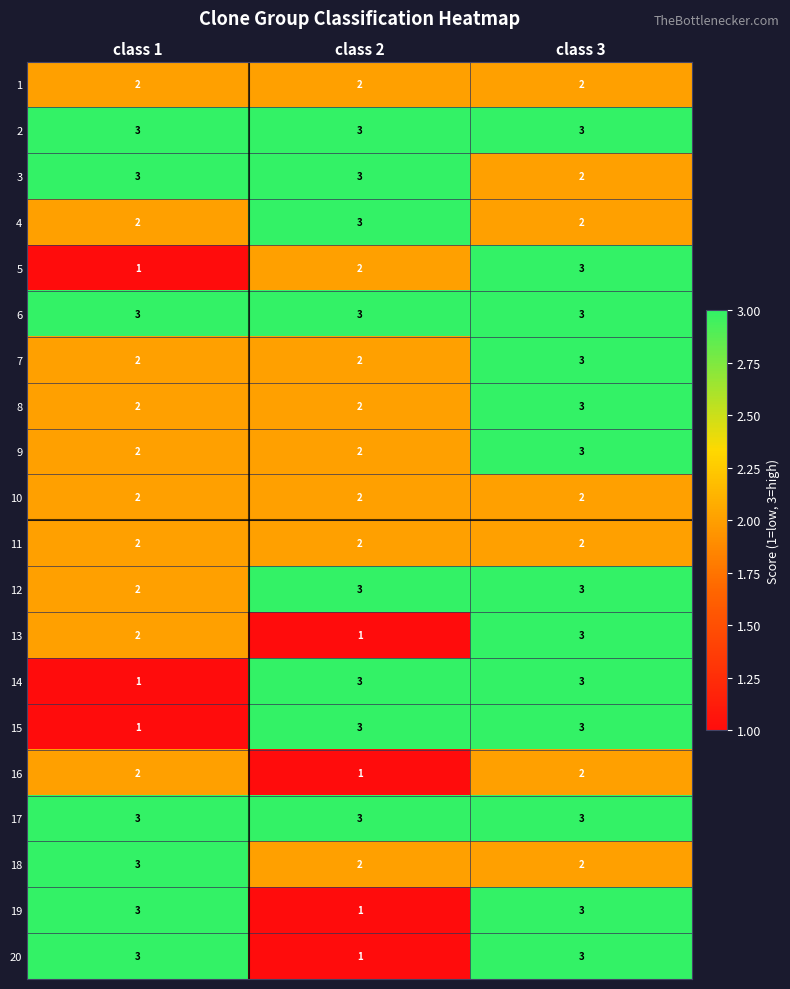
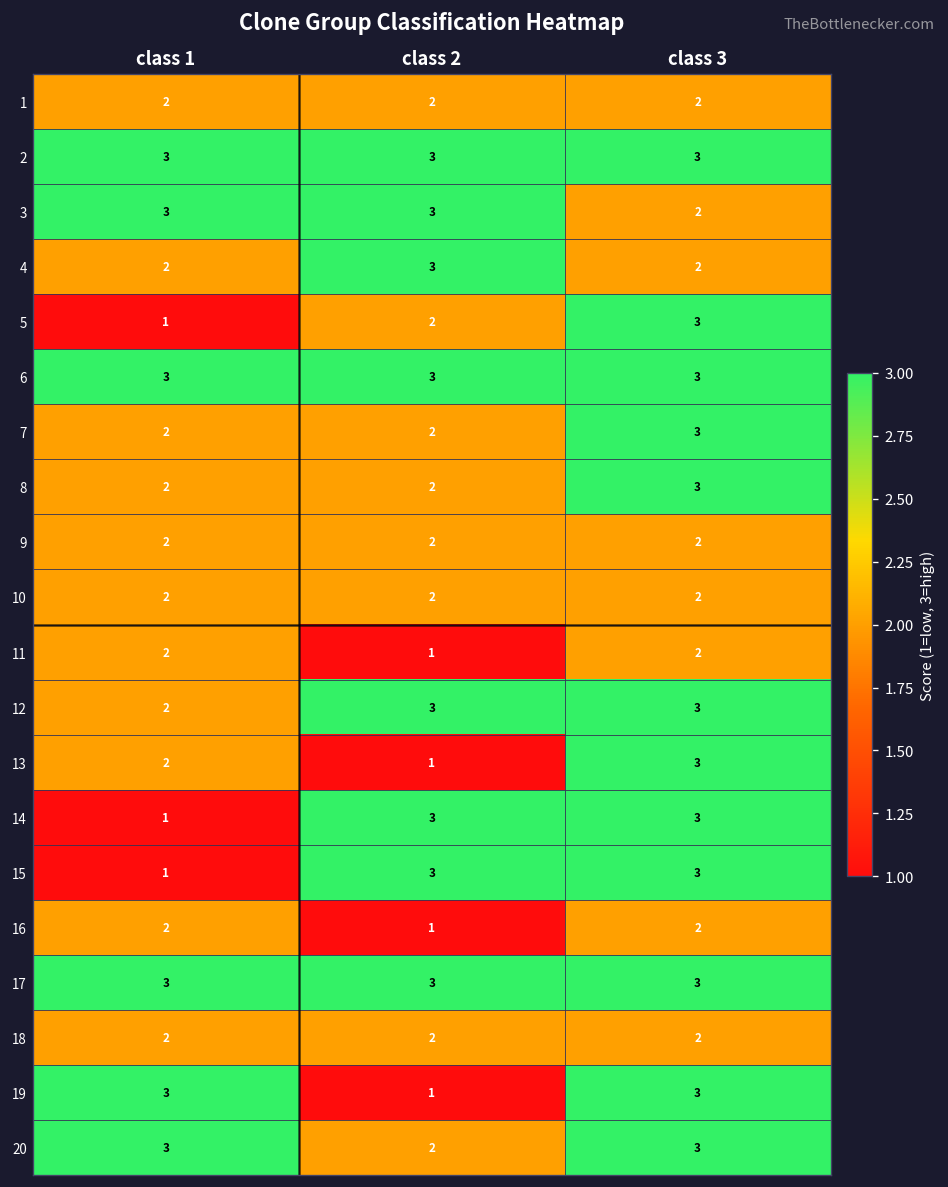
  {
    "1": {
      "class 1": 2,
      "class 2": 2,
      "class 3": 2
    },
    "2": {
      "class 1": 3,
      "class 2": 3,
      "class 3": 3
    },
    "3": {
      "class 1": 3,
      "class 2": 3,
      "class 3": 2
    },
    "4": {
      "class 1": 2,
      "class 2": 3,
      "class 3": 2
    },
    "5": {
      "class 1": 1,
      "class 2": 2,
      "class 3": 3
    },
    "6": {
      "class 1": 3,
      "class 2": 3,
      "class 3": 3
    },
    "7": {
      "class 1": 2,
      "class 2": 2,
      "class 3": 3
    },
    "8": {
      "class 1": 2,
      "class 2": 2,
      "class 3": 3
    },
    "9": {
      "class 1": 2,
      "class 2": 2,
-     "class 3": 3
+     "class 3": 2
    },
    "10": {
      "class 1": 2,
      "class 2": 2,
      "class 3": 2
    },
    "11": {
      "class 1": 2,
-     "class 2": 2,
+     "class 2": 1,
      "class 3": 2
    },
    "12": {
      "class 1": 2,
      "class 2": 3,
      "class 3": 3
    },
    "13": {
      "class 1": 2,
      "class 2": 1,
      "class 3": 3
    },
    "14": {
      "class 1": 1,
      "class 2": 3,
      "class 3": 3
    },
    "15": {
      "class 1": 1,
      "class 2": 3,
      "class 3": 3
    },
    "16": {
      "class 1": 2,
      "class 2": 1,
      "class 3": 2
    },
    "17": {
      "class 1": 3,
      "class 2": 3,
      "class 3": 3
    },
    "18": {
-     "class 1": 3,
+     "class 1": 2,
      "class 2": 2,
      "class 3": 2
    },
    "19": {
      "class 1": 3,
      "class 2": 1,
      "class 3": 3
    },
    "20": {
      "class 1": 3,
-     "class 2": 1,
+     "class 2": 2,
      "class 3": 3
    }
  }
